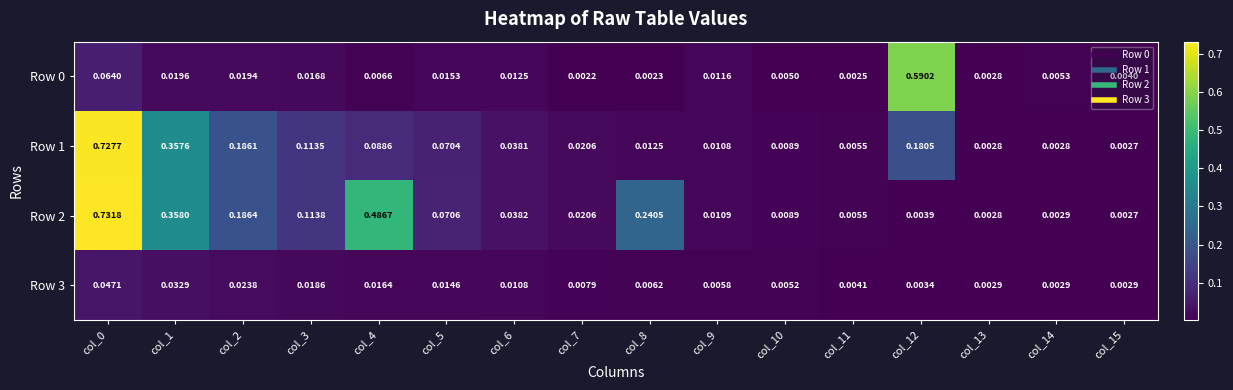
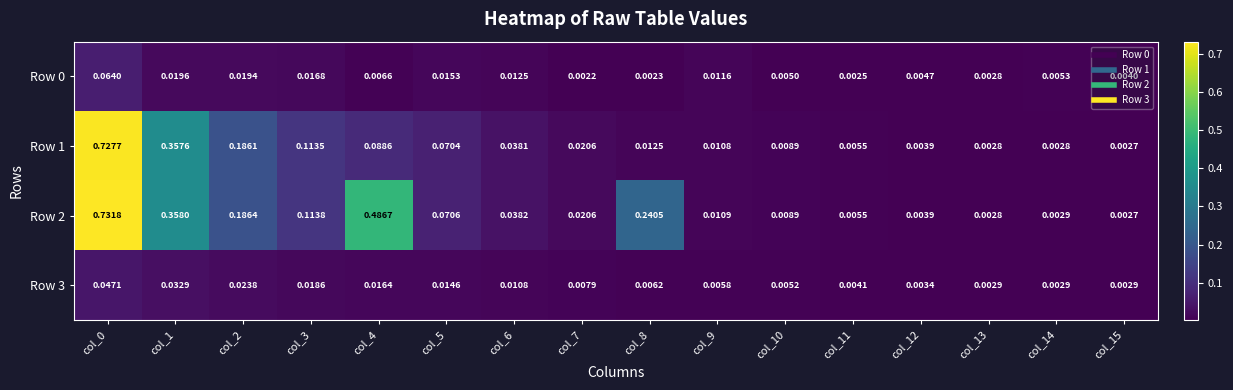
  {
    "Row 0": {
      "col_0": 0.0640,
      "col_1": 0.0196,
      "col_2": 0.0194,
      "col_3": 0.0168,
      "col_4": 0.0066,
      "col_5": 0.0153,
      "col_6": 0.0125,
      "col_7": 0.0022,
      "col_8": 0.0023,
      "col_9": 0.0116,
      "col_10": 0.0050,
      "col_11": 0.0025,
-     "col_12": 0.5902,
+     "col_12": 0.0047,
      "col_13": 0.0028,
      "col_14": 0.0053
    },
    "Row 1": {
      "col_0": 0.7277,
      "col_1": 0.3576,
      "col_2": 0.1861,
      "col_3": 0.1135,
      "col_4": 0.0886,
      "col_5": 0.0704,
      "col_6": 0.0381,
      "col_7": 0.0206,
      "col_8": 0.0125,
      "col_9": 0.0108,
      "col_10": 0.0089,
      "col_11": 0.0055,
-     "col_12": 0.1805,
+     "col_12": 0.0039,
      "col_13": 0.0028,
      "col_14": 0.0028,
      "col_15": 0.0027
    },
    "Row 2": {
      "col_0": 0.7318,
      "col_1": 0.3580,
      "col_2": 0.1864,
      "col_3": 0.1138,
      "col_4": 0.4867,
      "col_5": 0.0706,
      "col_6": 0.0382,
      "col_7": 0.0206,
      "col_8": 0.2405,
      "col_9": 0.0109,
      "col_10": 0.0089,
      "col_11": 0.0055,
      "col_12": 0.0039,
      "col_13": 0.0028,
      "col_14": 0.0029,
      "col_15": 0.0027
    },
    "Row 3": {
      "col_0": 0.0471,
      "col_1": 0.0329,
      "col_2": 0.0238,
      "col_3": 0.0186,
      "col_4": 0.0164,
      "col_5": 0.0146,
      "col_6": 0.0108,
      "col_7": 0.0079,
      "col_8": 0.0062,
      "col_9": 0.0058,
      "col_10": 0.0052,
      "col_11": 0.0041,
      "col_12": 0.0034,
      "col_13": 0.0029,
      "col_14": 0.0029,
      "col_15": 0.0029
    }
  }
